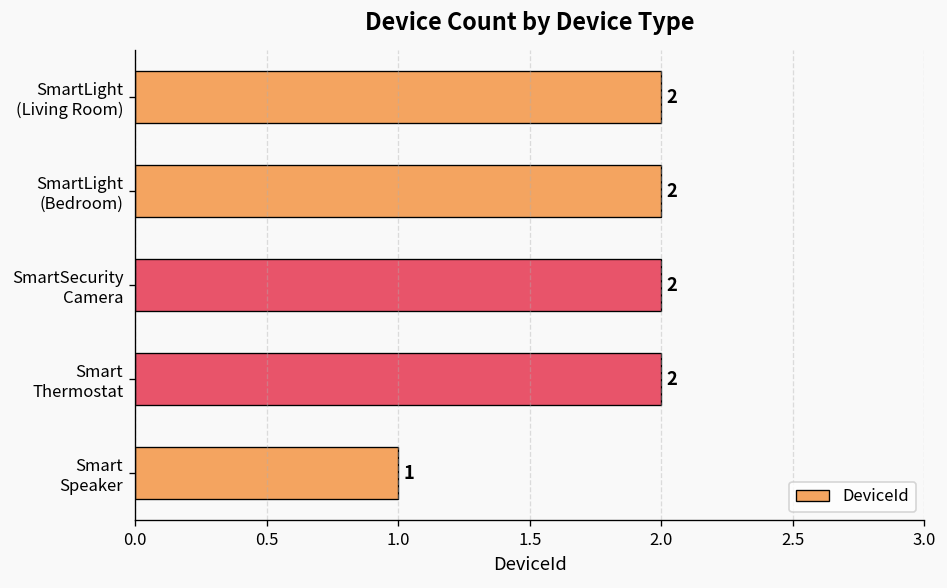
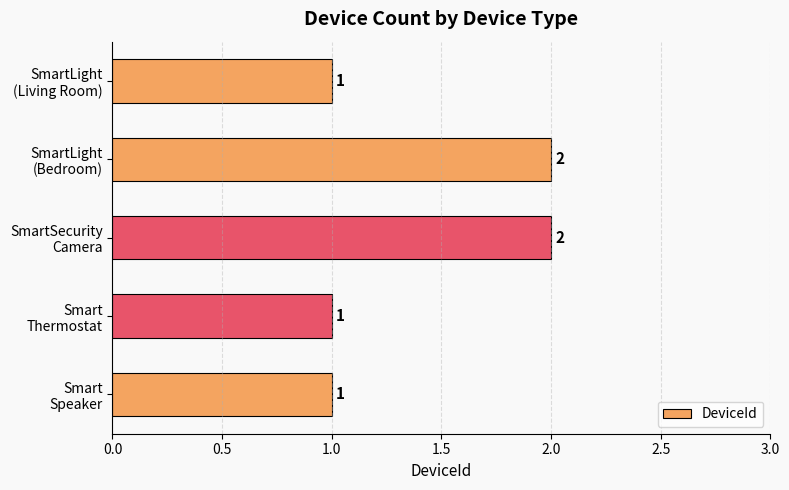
  {
-   "SmartLight (Living Room)": 2,
+   "SmartLight (Living Room)": 1,
    "SmartLight (Bedroom)": 2,
    "SmartSecurity Camera": 2,
-   "Smart Thermostat": 2,
+   "Smart Thermostat": 1,
    "Smart Speaker": 1
  }
